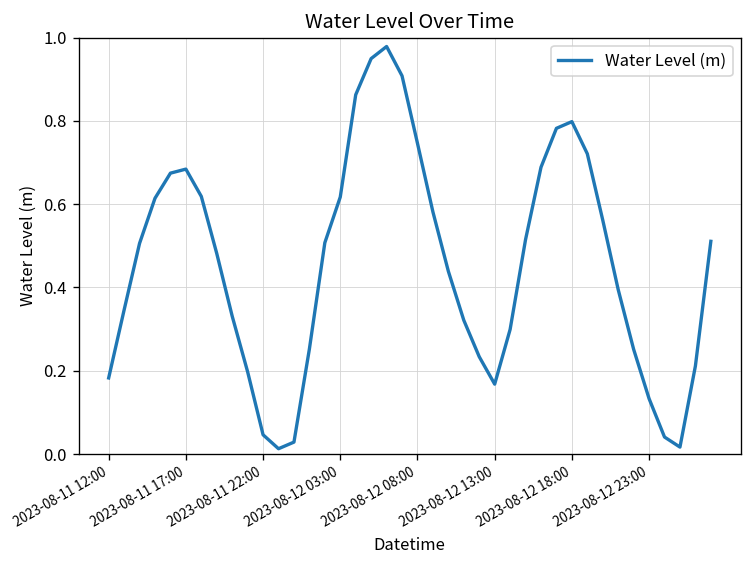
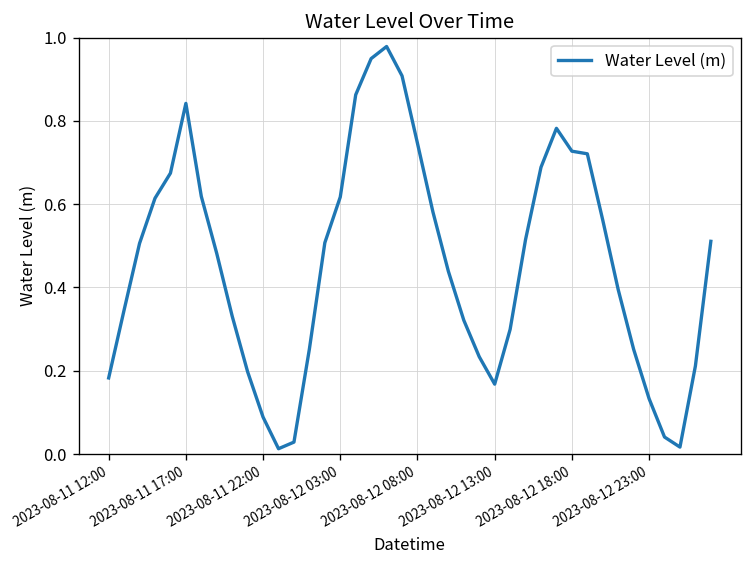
  {
    "2023-08-11 12:00": 0.18,
-   "2023-08-11 17:00": 0.68,
-   "2023-08-11 22:00": 0.05,
+   "2023-08-11 17:00": 0.84,
+   "2023-08-11 22:00": 0.09,
    "2023-08-12 03:00": 0.62,
    "2023-08-12 08:00": 0.75,
    "2023-08-12 13:00": 0.17,
-   "2023-08-12 18:00": 0.80,
+   "2023-08-12 18:00": 0.73,
    "2023-08-12 23:00": 0.13
  }
